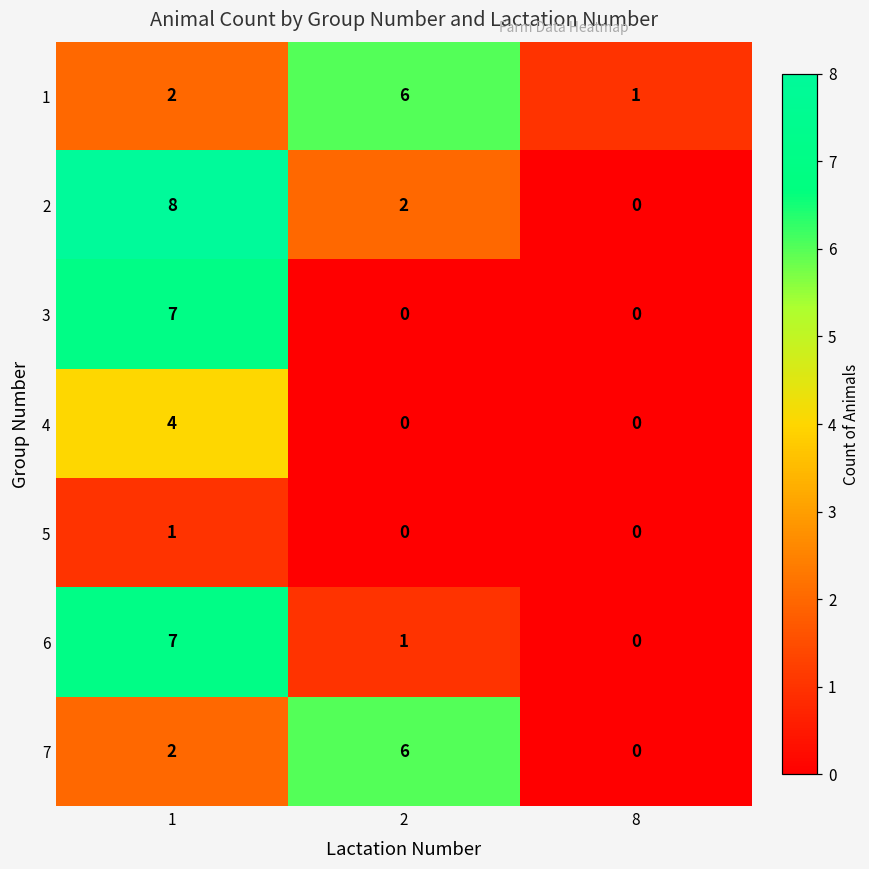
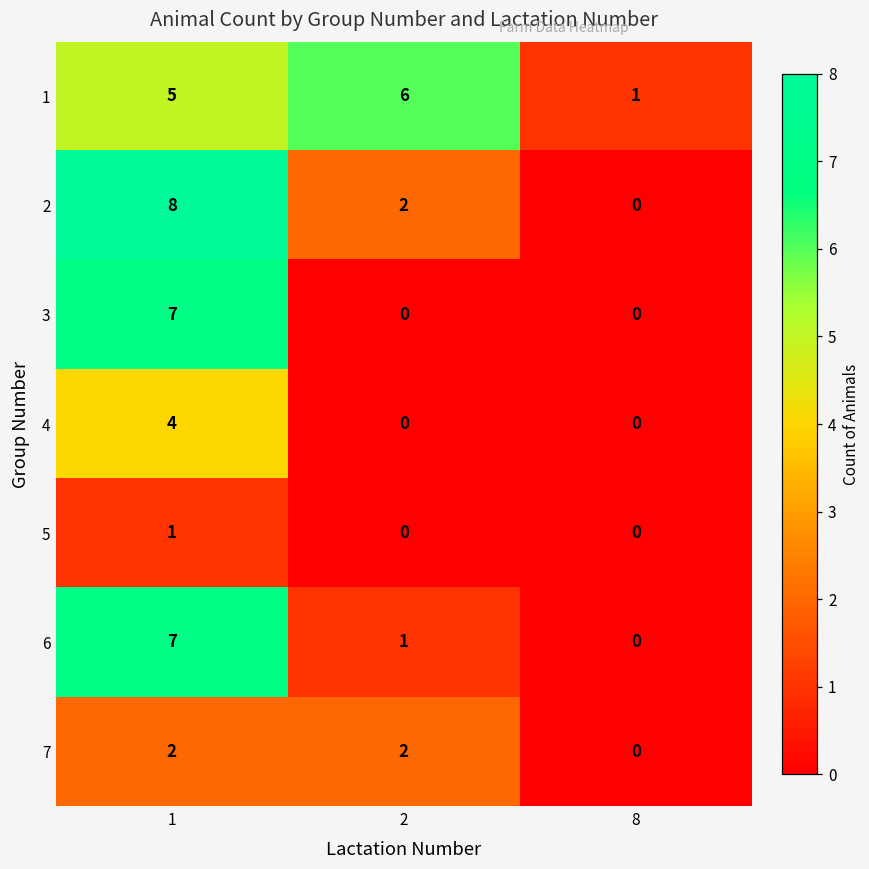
  {
    "1": {
-     "1": 2,
+     "1": 5,
      "2": 6,
      "8": 1
    },
    "2": {
      "1": 8,
      "2": 2,
      "8": 0
    },
    "3": {
      "1": 7,
      "2": 0,
      "8": 0
    },
    "4": {
      "1": 4,
      "2": 0,
      "8": 0
    },
    "5": {
      "1": 1,
      "2": 0,
      "8": 0
    },
    "6": {
      "1": 7,
      "2": 1,
      "8": 0
    },
    "7": {
      "1": 2,
-     "2": 6,
+     "2": 2,
      "8": 0
    }
  }
